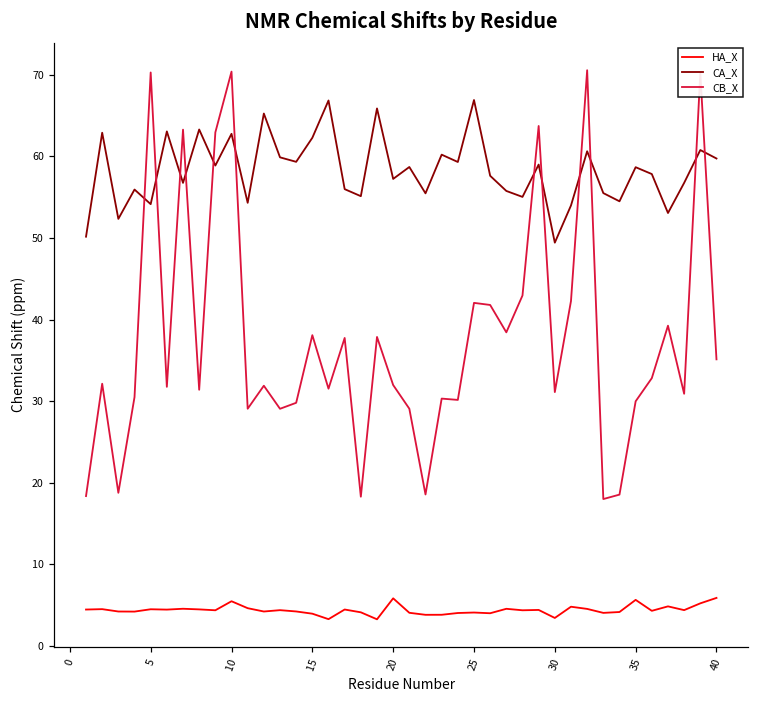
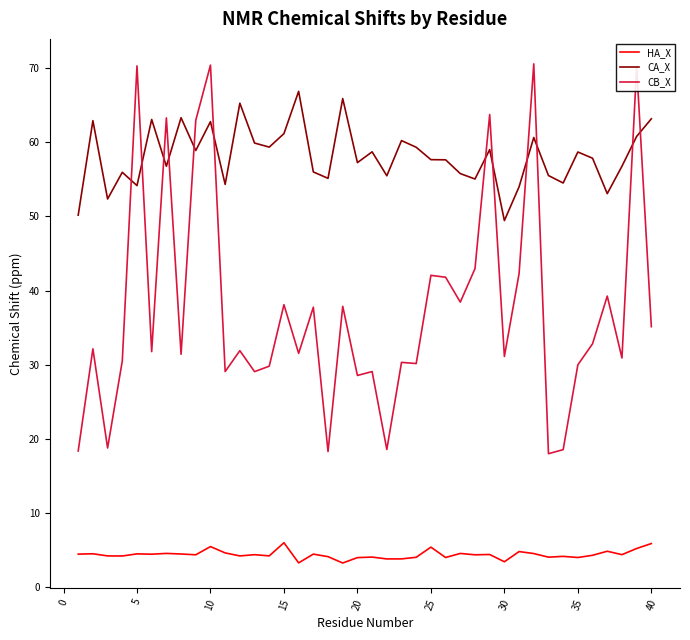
  {
    "HA_X": {
      "5": 5,
      "10": 5,
-     "15": 4,
-     "20": 6,
-     "25": 4,
+     "15": 6,
+     "20": 4,
+     "25": 5,
      "30": 3,
-     "35": 6,
+     "35": 4,
      "40": 6
    },
    "CA_X": {
      "5": 54,
      "10": 63,
-     "15": 62,
+     "15": 61,
      "20": 57,
-     "25": 67,
+     "25": 58,
      "30": 49,
      "35": 59,
-     "40": 60
+     "40": 63
    },
    "CB_X": {
      "5": 70,
      "10": 70,
      "15": 38,
-     "20": 32,
+     "20": 29,
      "25": 42,
      "30": 31,
      "35": 30,
      "40": 35
    }
  }
